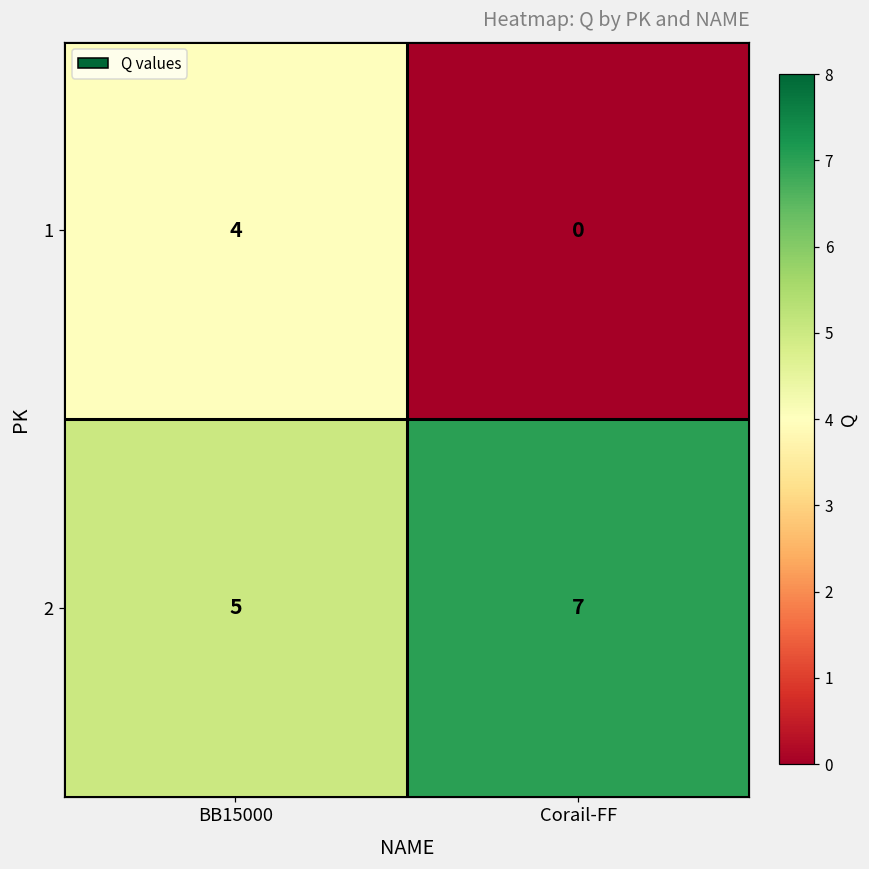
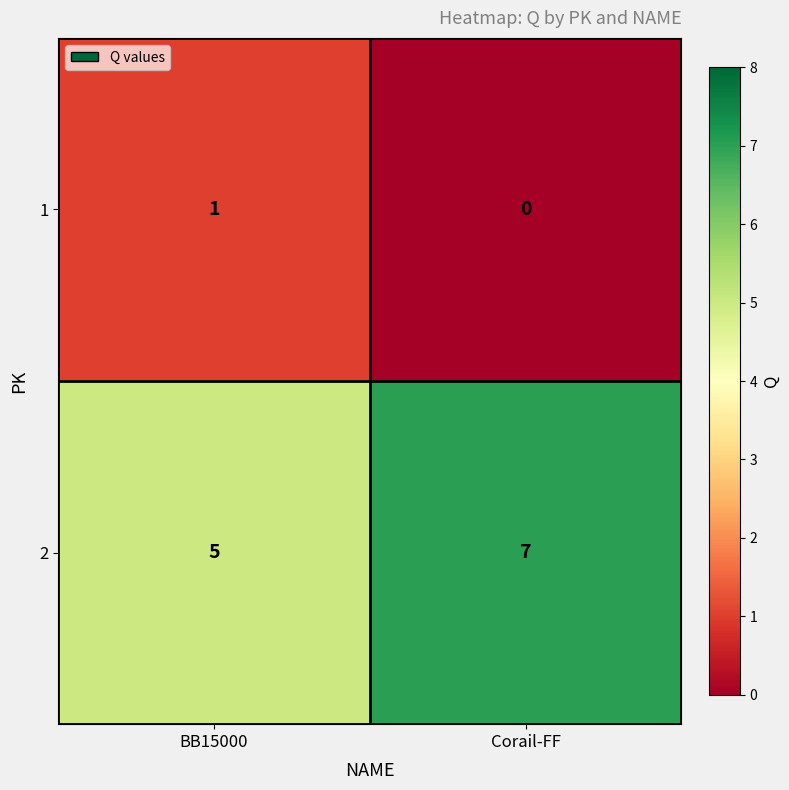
  {
    "1": {
-     "BB15000": 4,
+     "BB15000": 1,
      "Corail-FF": 0
    },
    "2": {
      "BB15000": 5,
      "Corail-FF": 7
    }
  }
